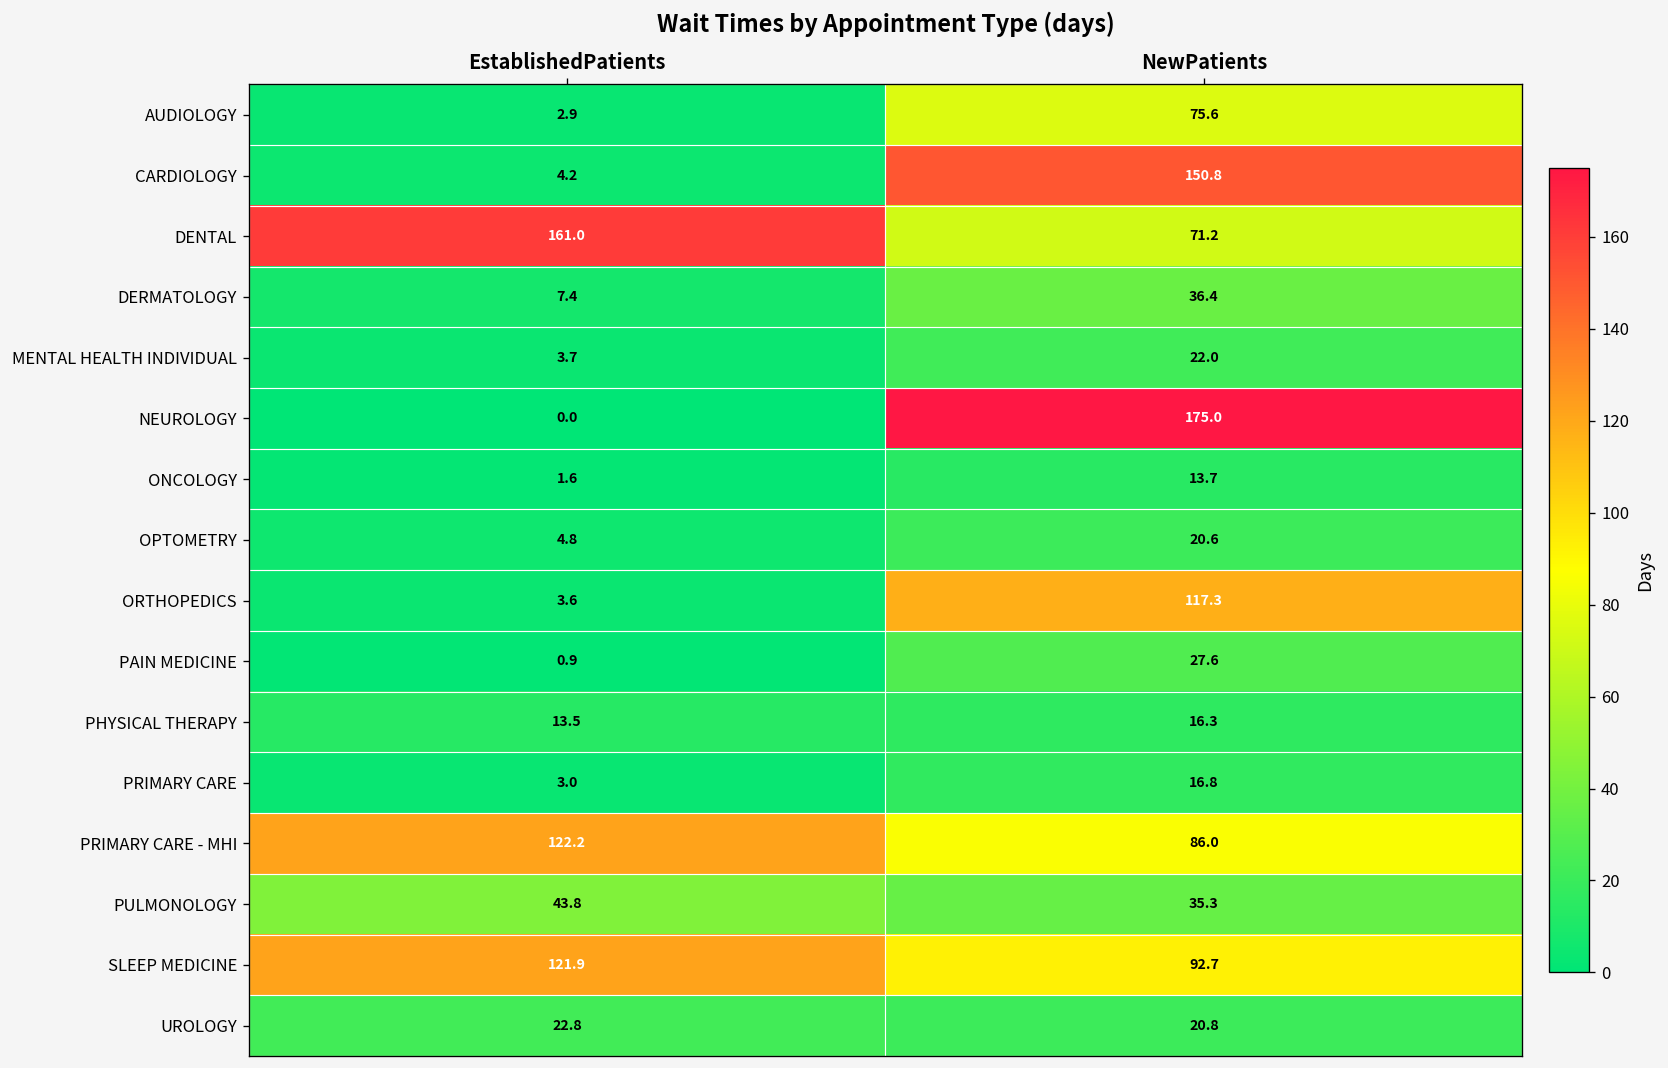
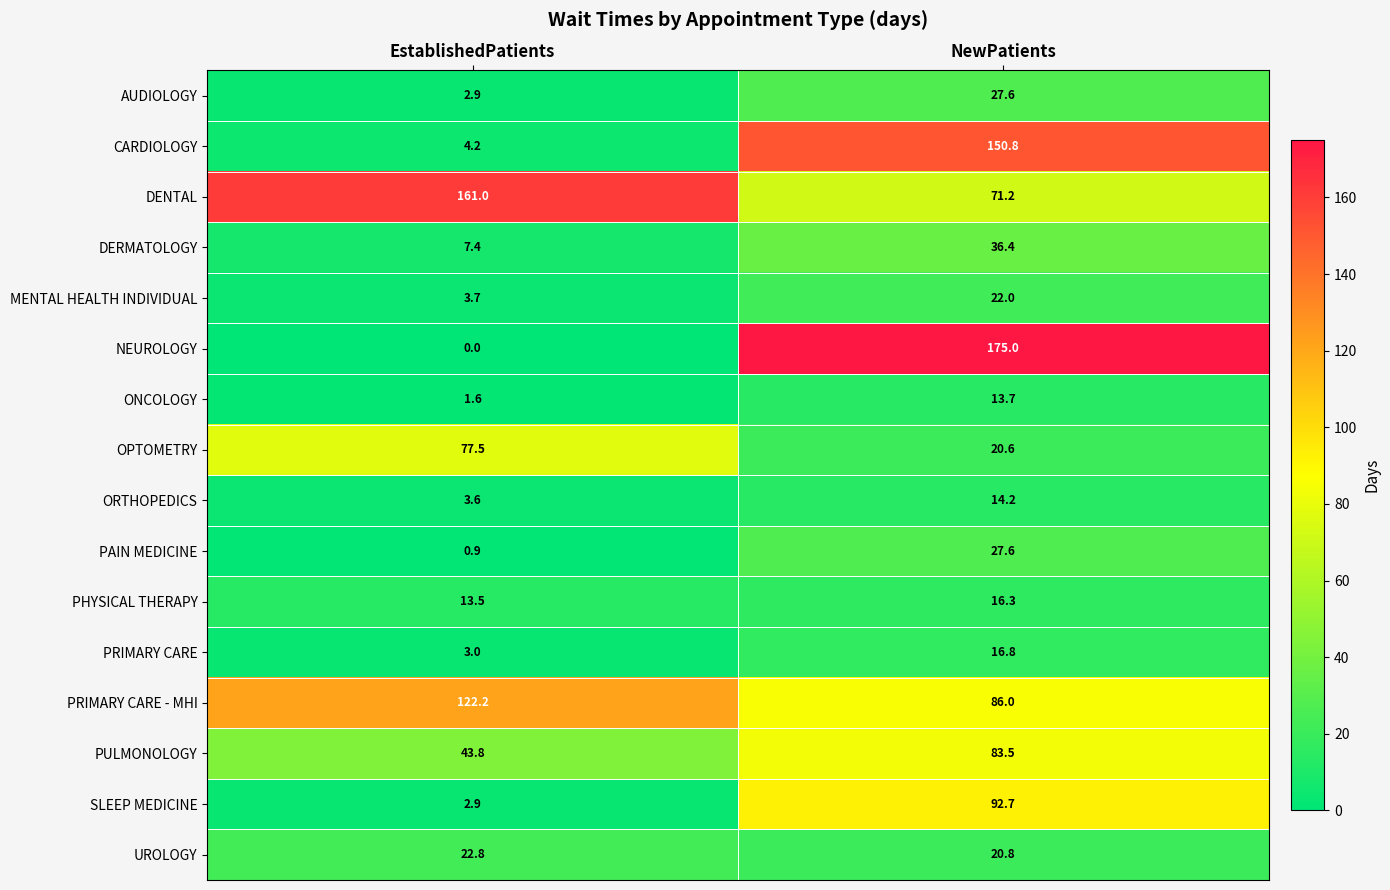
  {
    "AUDIOLOGY": {
      "EstablishedPatients": 2.9,
-     "NewPatients": 75.6
+     "NewPatients": 27.6
    },
    "CARDIOLOGY": {
      "EstablishedPatients": 4.2,
      "NewPatients": 150.8
    },
    "DENTAL": {
      "EstablishedPatients": 161.0,
      "NewPatients": 71.2
    },
    "DERMATOLOGY": {
      "EstablishedPatients": 7.4,
      "NewPatients": 36.4
    },
    "MENTAL HEALTH INDIVIDUAL": {
      "EstablishedPatients": 3.7,
      "NewPatients": 22.0
    },
    "NEUROLOGY": {
      "EstablishedPatients": 0.0,
      "NewPatients": 175.0
    },
    "ONCOLOGY": {
      "EstablishedPatients": 1.6,
      "NewPatients": 13.7
    },
    "OPTOMETRY": {
-     "EstablishedPatients": 4.8,
+     "EstablishedPatients": 77.5,
      "NewPatients": 20.6
    },
    "ORTHOPEDICS": {
      "EstablishedPatients": 3.6,
-     "NewPatients": 117.3
+     "NewPatients": 14.2
    },
    "PAIN MEDICINE": {
      "EstablishedPatients": 0.9,
      "NewPatients": 27.6
    },
    "PHYSICAL THERAPY": {
      "EstablishedPatients": 13.5,
      "NewPatients": 16.3
    },
    "PRIMARY CARE": {
      "EstablishedPatients": 3.0,
      "NewPatients": 16.8
    },
    "PRIMARY CARE - MHI": {
      "EstablishedPatients": 122.2,
      "NewPatients": 86.0
    },
    "PULMONOLOGY": {
      "EstablishedPatients": 43.8,
-     "NewPatients": 35.3
+     "NewPatients": 83.5
    },
    "SLEEP MEDICINE": {
-     "EstablishedPatients": 121.9,
+     "EstablishedPatients": 2.9,
      "NewPatients": 92.7
    },
    "UROLOGY": {
      "EstablishedPatients": 22.8,
      "NewPatients": 20.8
    }
  }
